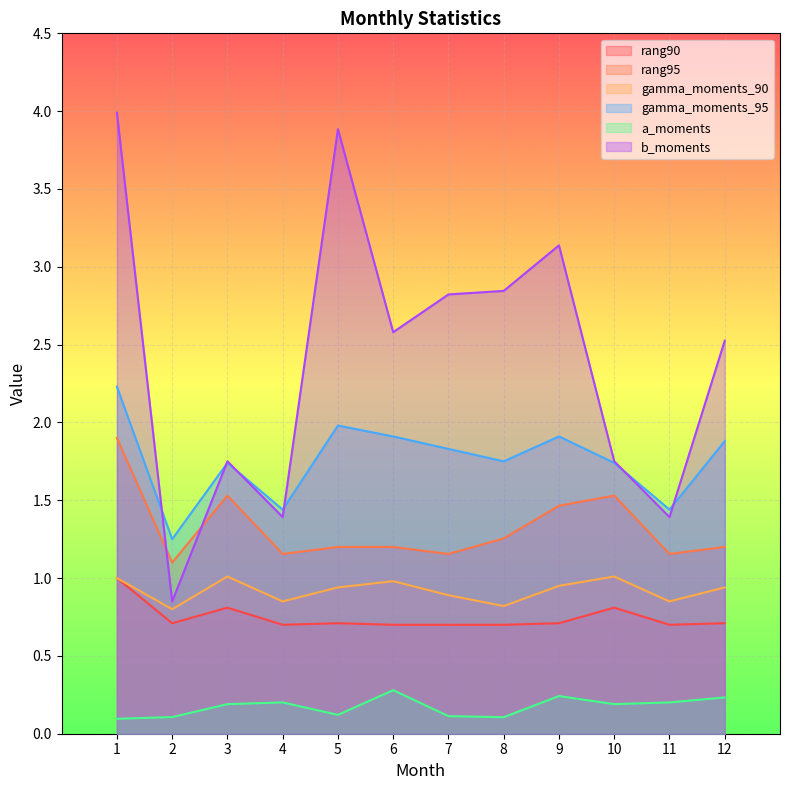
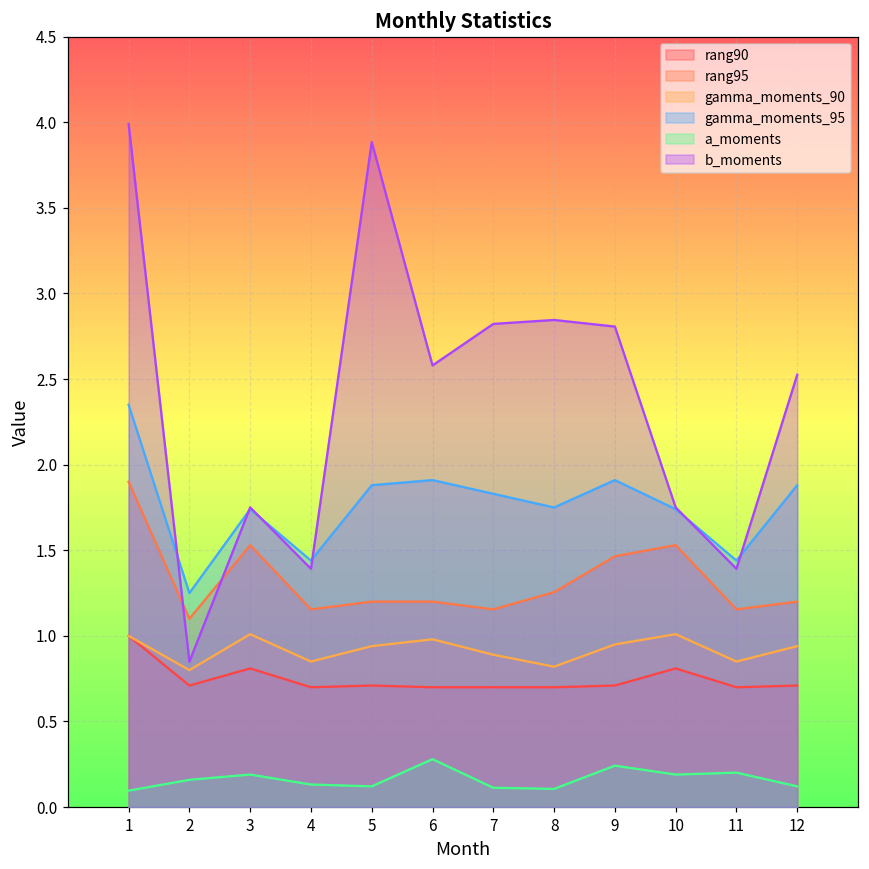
  {
    "gamma_moments_95": {
-     "1": 2.23,
+     "1": 2.35,
      "2": 1.25,
      "4": 1.44,
-     "5": 1.98,
+     "5": 1.88,
      "6": 1.91,
      "7": 1.83,
      "8": 1.75,
      "9": 1.91,
      "11": 1.44,
      "12": 1.88
    },
    "a_moments": {
      "1": 0.10,
-     "2": 0.11,
+     "2": 0.16,
      "3": 0.19,
-     "4": 0.20,
+     "4": 0.13,
      "5": 0.12,
      "6": 0.28,
      "7": 0.11,
      "8": 0.11,
      "9": 0.24,
      "10": 0.19,
      "11": 0.20,
-     "12": 0.23
+     "12": 0.12
    },
    "b_moments": {
      "1": 3.99,
      "2": 0.85,
      "4": 1.39,
      "5": 3.88,
      "6": 2.58,
      "7": 2.82,
      "8": 2.85,
-     "9": 3.14,
+     "9": 2.81,
      "11": 1.39,
      "12": 2.53
    }
  }
